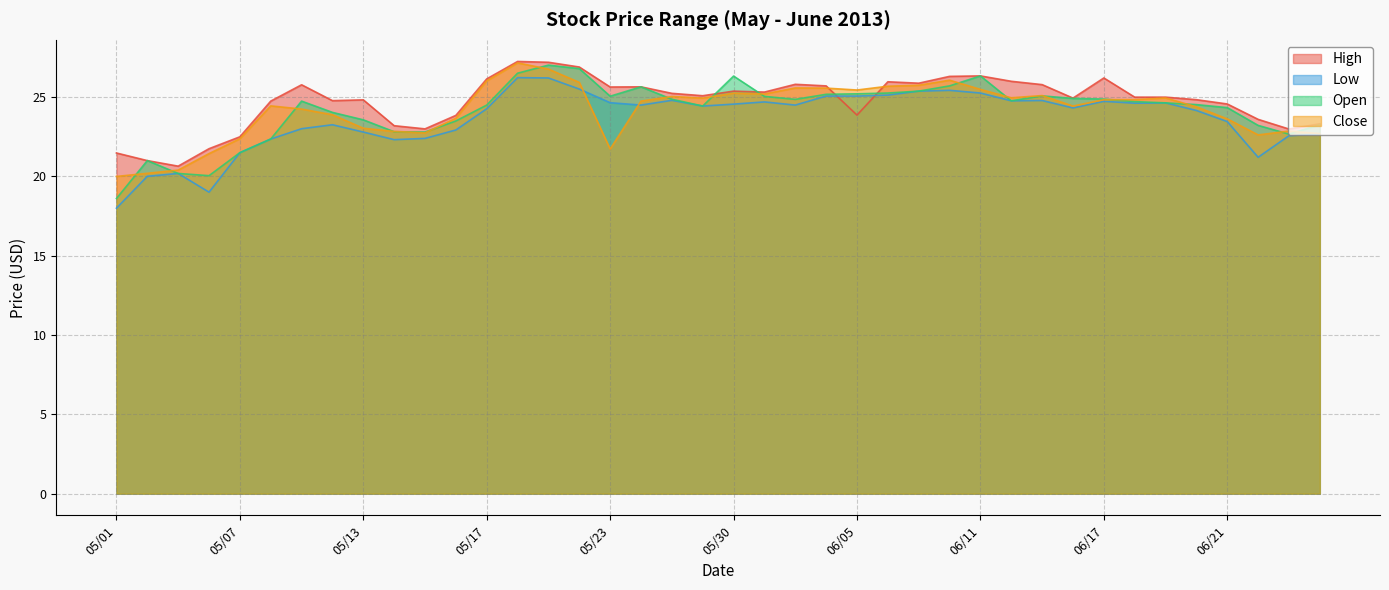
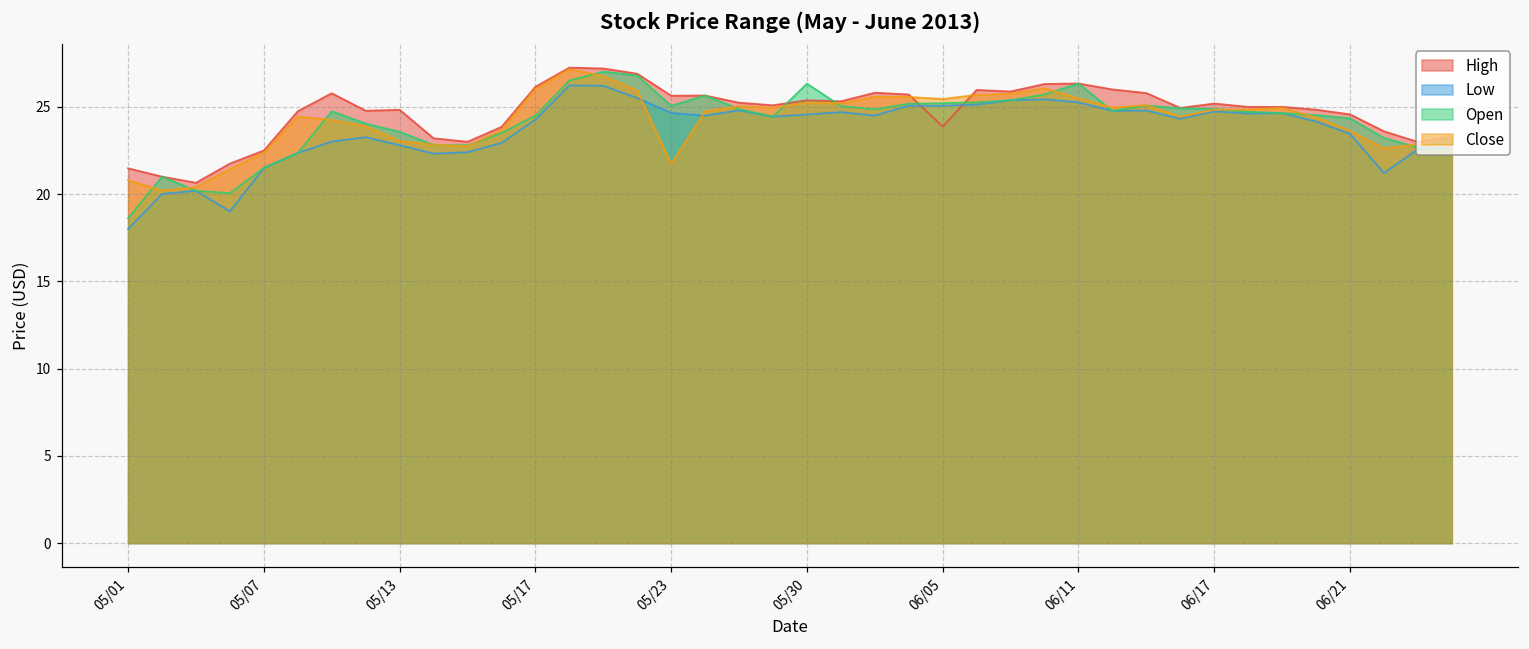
  {
    "High": {
      "05/01": 21.5,
      "05/13": 24.8,
      "05/23": 25.6,
      "06/05": 23.9,
-     "06/17": 26.2,
+     "06/17": 25.2,
      "06/21": 24.6
    },
    "Low": {
      "05/01": 18.0,
      "05/13": 22.8,
      "05/17": 24.3,
      "05/23": 24.7,
      "05/30": 24.6,
      "06/11": 25.3,
      "06/21": 23.5
    },
    "Open": {
      "05/01": 18.6,
      "05/13": 23.6,
      "05/17": 24.5,
      "05/23": 25.1,
      "05/30": 26.3,
      "06/21": 24.3
    },
    "Close": {
-     "05/01": 20.0,
+     "05/01": 20.8,
      "05/13": 23.0,
      "05/23": 21.7,
      "06/05": 25.5,
      "06/11": 25.5,
      "06/21": 23.6
    }
  }
